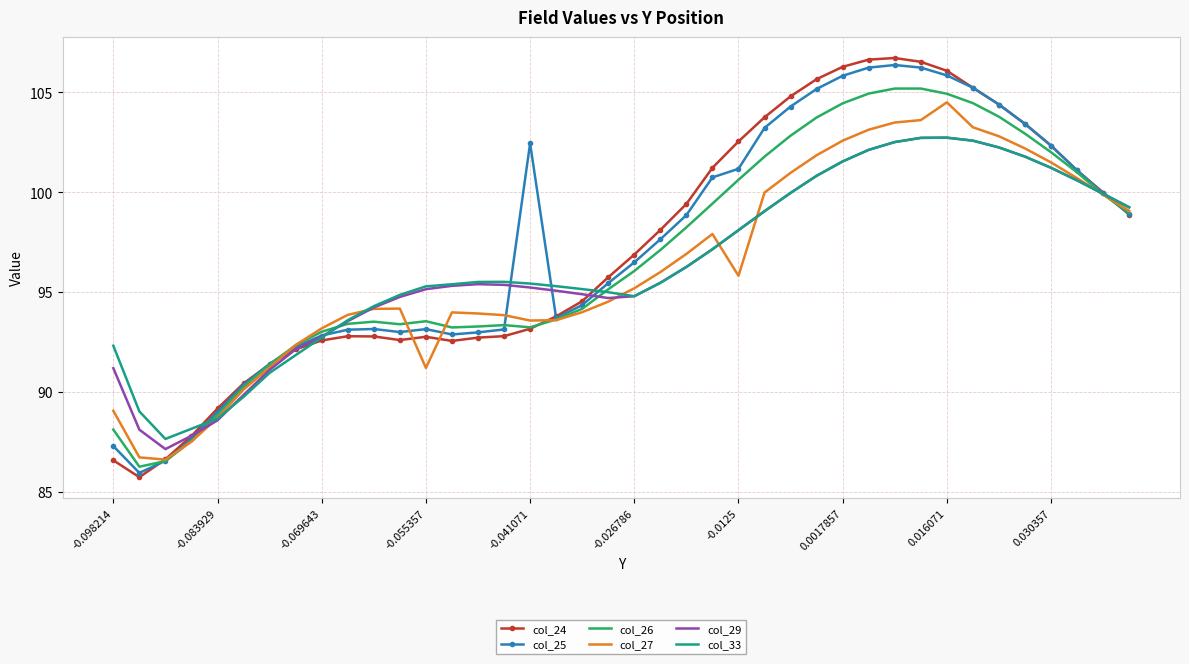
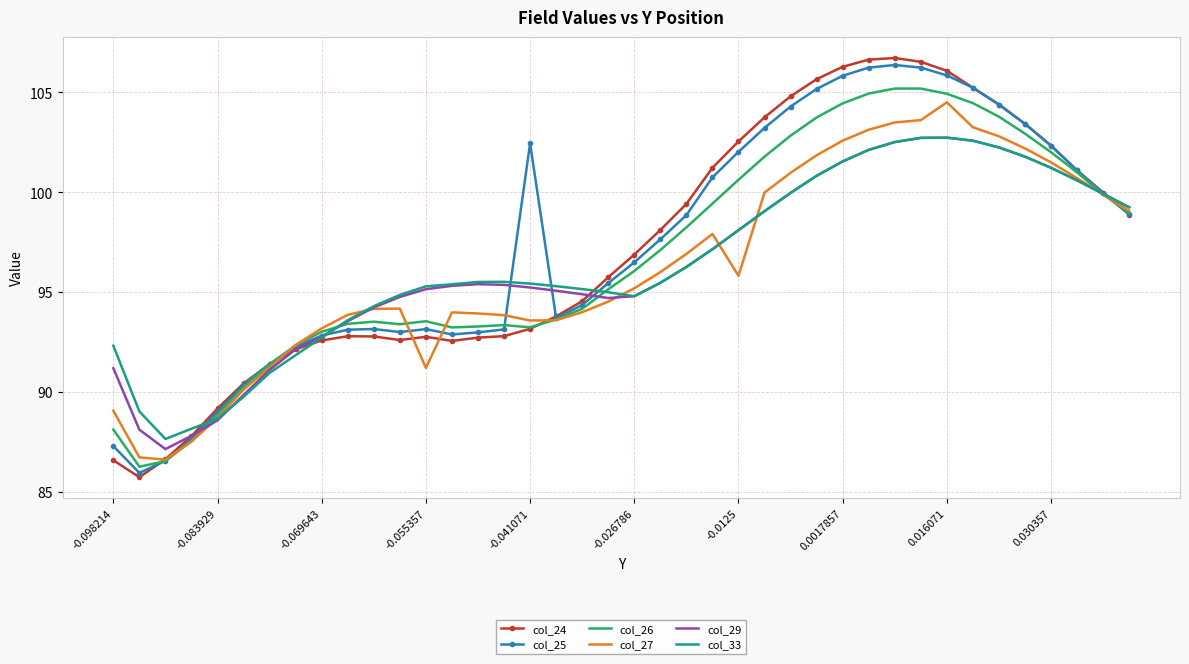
  {
    "col_24": {
      "-0.098214": 86.6,
      "-0.083929": 89.2,
      "-0.069643": 92.6,
      "-0.055357": 92.8,
      "-0.026786": 96.9,
      "-0.0125": 102.5,
      "0.0017857": 106.3,
      "0.016071": 106.1
    },
    "col_25": {
      "-0.098214": 87.3,
      "-0.083929": 89.0,
      "-0.055357": 93.1,
      "-0.041071": 102.4,
      "-0.026786": 96.5,
-     "-0.0125": 101.2,
+     "-0.0125": 102.0,
      "0.0017857": 105.8,
      "0.016071": 105.9
    },
    "col_27": {
      "-0.098214": 89.1,
      "-0.069643": 93.2,
      "-0.055357": 91.2,
      "-0.041071": 93.6,
      "-0.026786": 95.2,
      "-0.0125": 95.8,
      "0.0017857": 102.6,
      "0.016071": 104.5,
      "0.030357": 101.5
    },
    "col_29": {
      "-0.098214": 91.2,
      "-0.055357": 95.1,
      "-0.041071": 95.2
    }
  }
